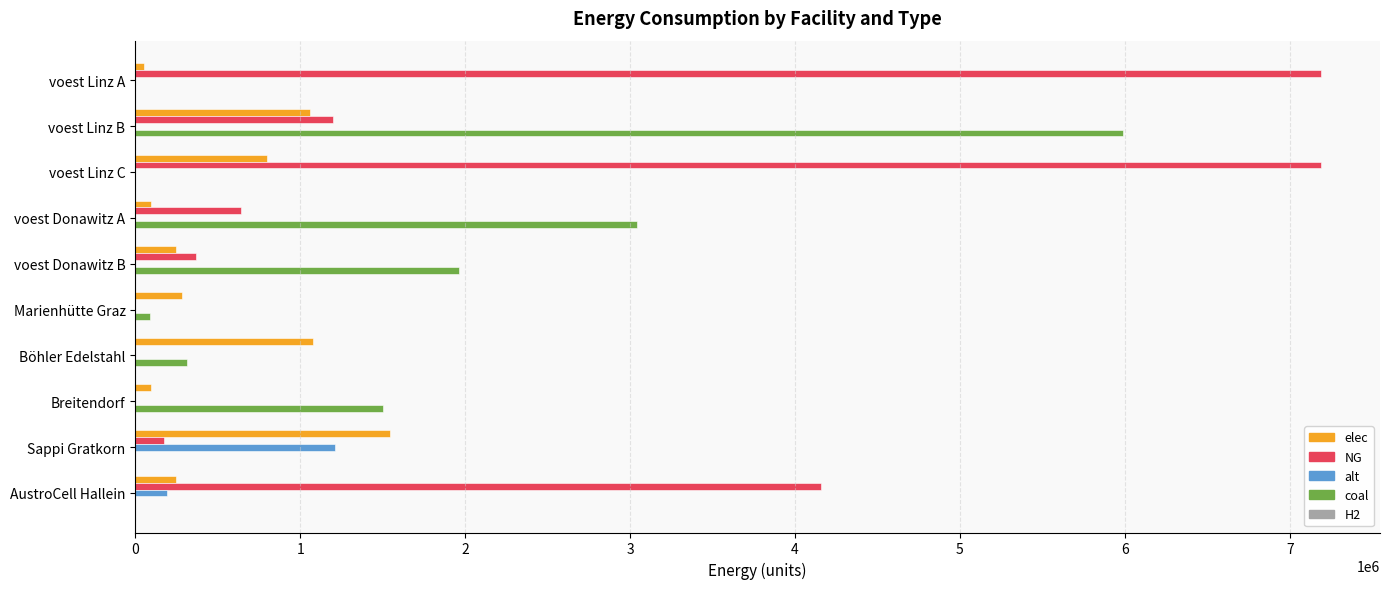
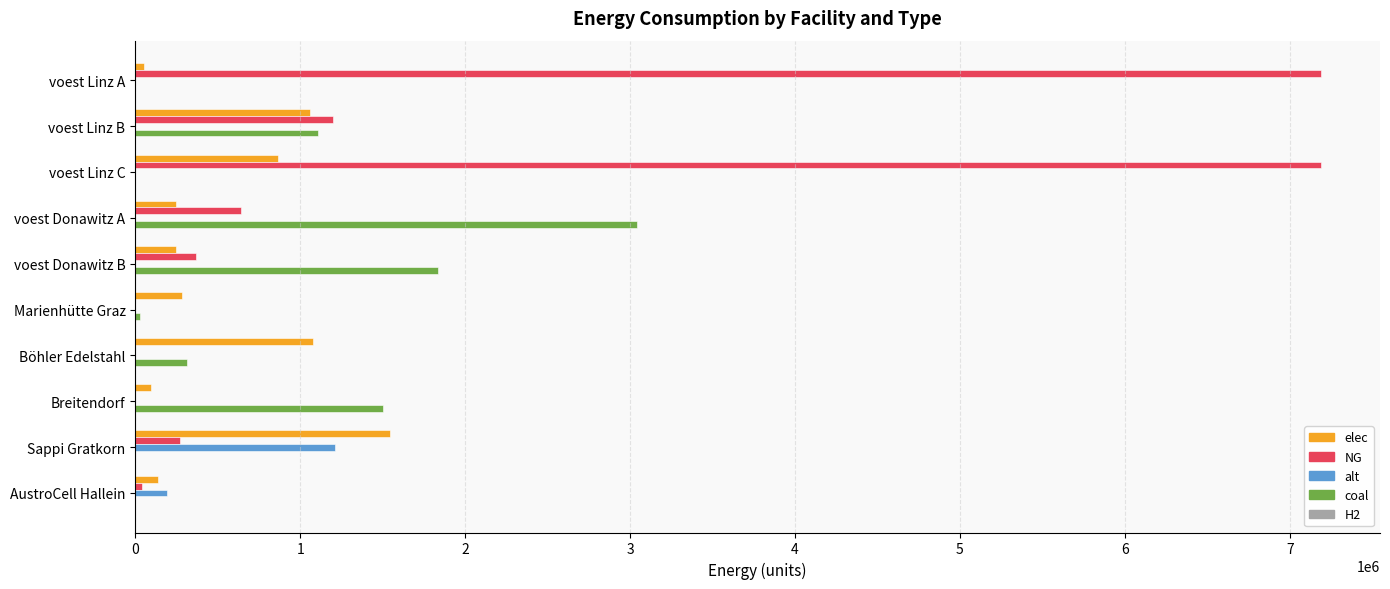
  {
    "elec": {
      "voest Linz A": 50000,
      "voest Linz B": 1060000,
-     "voest Linz C": 800000,
-     "voest Donawitz A": 90000,
+     "voest Linz C": 860000,
+     "voest Donawitz A": 240000,
      "voest Donawitz B": 240000,
      "Marienhütte Graz": 280000,
      "Böhler Edelstahl": 1080000,
      "Breitendorf": 100000,
      "Sappi Gratkorn": 1540000,
-     "AustroCell Hallein": 250000
+     "AustroCell Hallein": 140000
    },
    "NG": {
      "voest Linz A": 7190000,
      "voest Linz B": 1200000,
      "voest Linz C": 7190000,
      "voest Donawitz A": 640000,
      "voest Donawitz B": 370000,
      "Marienhütte Graz": 0,
      "Böhler Edelstahl": 0,
      "Breitendorf": 0,
-     "Sappi Gratkorn": 170000,
-     "AustroCell Hallein": 4160000
+     "Sappi Gratkorn": 270000,
+     "AustroCell Hallein": 40000
    },
    "alt": {
      "voest Linz A": 0,
      "voest Linz B": 0,
      "voest Linz C": 0,
      "voest Donawitz A": 0,
      "voest Donawitz B": 0,
      "Marienhütte Graz": 0,
      "Böhler Edelstahl": 0,
      "Breitendorf": 0,
      "Sappi Gratkorn": 1210000,
      "AustroCell Hallein": 190000
    },
    "coal": {
      "voest Linz A": 0,
-     "voest Linz B": 5990000,
+     "voest Linz B": 1110000,
      "voest Linz C": 0,
      "voest Donawitz A": 3040000,
-     "voest Donawitz B": 1960000,
-     "Marienhütte Graz": 90000,
+     "voest Donawitz B": 1830000,
+     "Marienhütte Graz": 30000,
      "Böhler Edelstahl": 310000,
      "Breitendorf": 1500000,
      "Sappi Gratkorn": 0,
      "AustroCell Hallein": 0
    },
    "H2": {
      "voest Linz A": 0,
      "voest Linz B": 0,
      "voest Linz C": 0,
      "voest Donawitz A": 0,
      "voest Donawitz B": 0,
      "Marienhütte Graz": 0,
      "Böhler Edelstahl": 0,
      "Breitendorf": 0,
      "Sappi Gratkorn": 0,
      "AustroCell Hallein": 0
    }
  }
